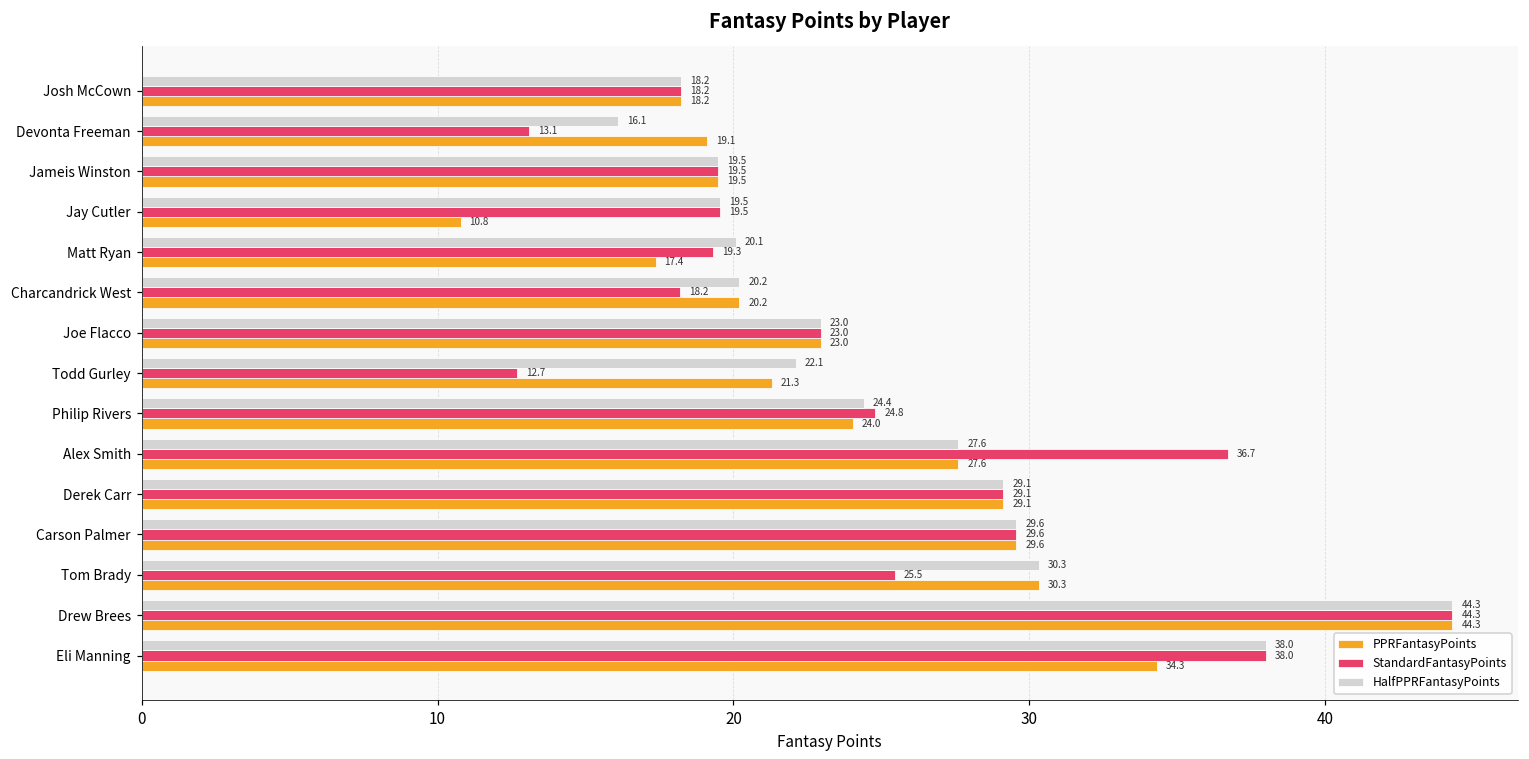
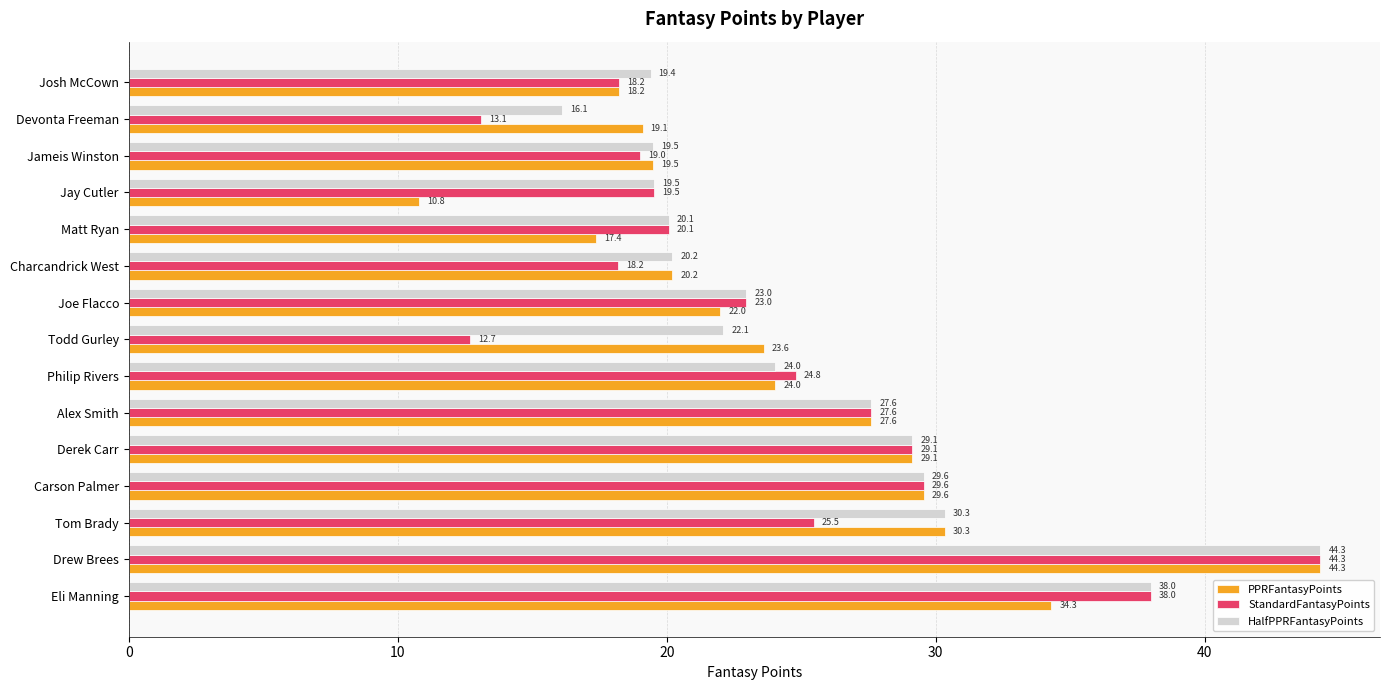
  {
    "PPRFantasyPoints": {
      "Josh McCown": 18.2,
      "Devonta Freeman": 19.1,
      "Jameis Winston": 19.5,
      "Jay Cutler": 10.8,
      "Matt Ryan": 17.4,
      "Charcandrick West": 20.2,
-     "Joe Flacco": 23.0,
-     "Todd Gurley": 21.3,
+     "Joe Flacco": 22.0,
+     "Todd Gurley": 23.6,
      "Philip Rivers": 24.0,
      "Alex Smith": 27.6,
      "Derek Carr": 29.1,
      "Carson Palmer": 29.6,
      "Tom Brady": 30.3,
      "Drew Brees": 44.3,
      "Eli Manning": 34.3
    },
    "StandardFantasyPoints": {
      "Josh McCown": 18.2,
      "Devonta Freeman": 13.1,
-     "Jameis Winston": 19.5,
+     "Jameis Winston": 19.0,
      "Jay Cutler": 19.5,
-     "Matt Ryan": 19.3,
+     "Matt Ryan": 20.1,
      "Charcandrick West": 18.2,
      "Joe Flacco": 23.0,
      "Todd Gurley": 12.7,
      "Philip Rivers": 24.8,
-     "Alex Smith": 36.7,
+     "Alex Smith": 27.6,
      "Derek Carr": 29.1,
      "Carson Palmer": 29.6,
      "Tom Brady": 25.5,
      "Drew Brees": 44.3,
      "Eli Manning": 38.0
    },
    "HalfPPRFantasyPoints": {
-     "Josh McCown": 18.2,
+     "Josh McCown": 19.4,
      "Devonta Freeman": 16.1,
      "Jameis Winston": 19.5,
      "Jay Cutler": 19.5,
      "Matt Ryan": 20.1,
      "Charcandrick West": 20.2,
      "Joe Flacco": 23.0,
      "Todd Gurley": 22.1,
-     "Philip Rivers": 24.4,
+     "Philip Rivers": 24.0,
      "Alex Smith": 27.6,
      "Derek Carr": 29.1,
      "Carson Palmer": 29.6,
      "Tom Brady": 30.3,
      "Drew Brees": 44.3,
      "Eli Manning": 38.0
    }
  }
